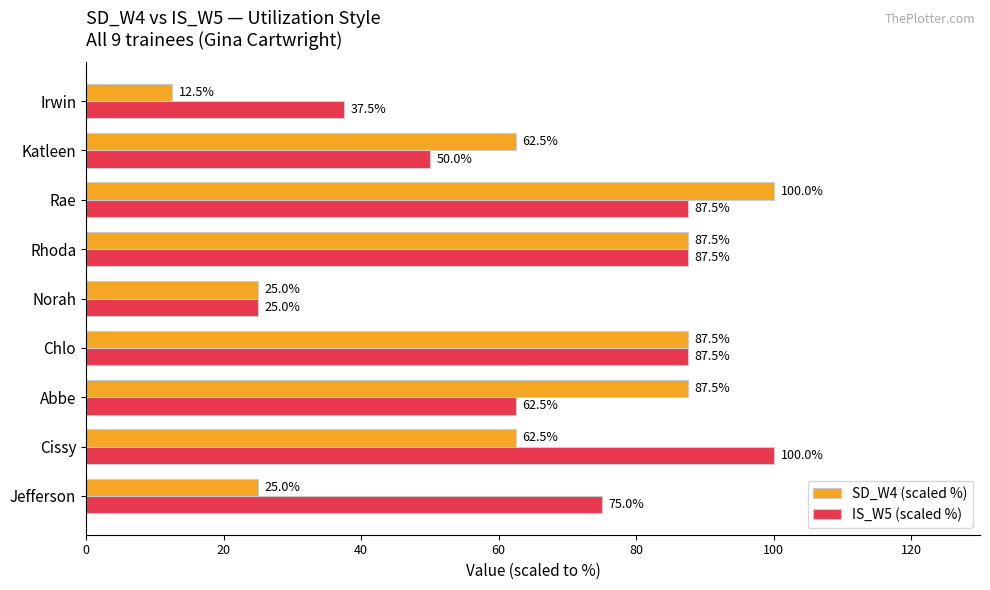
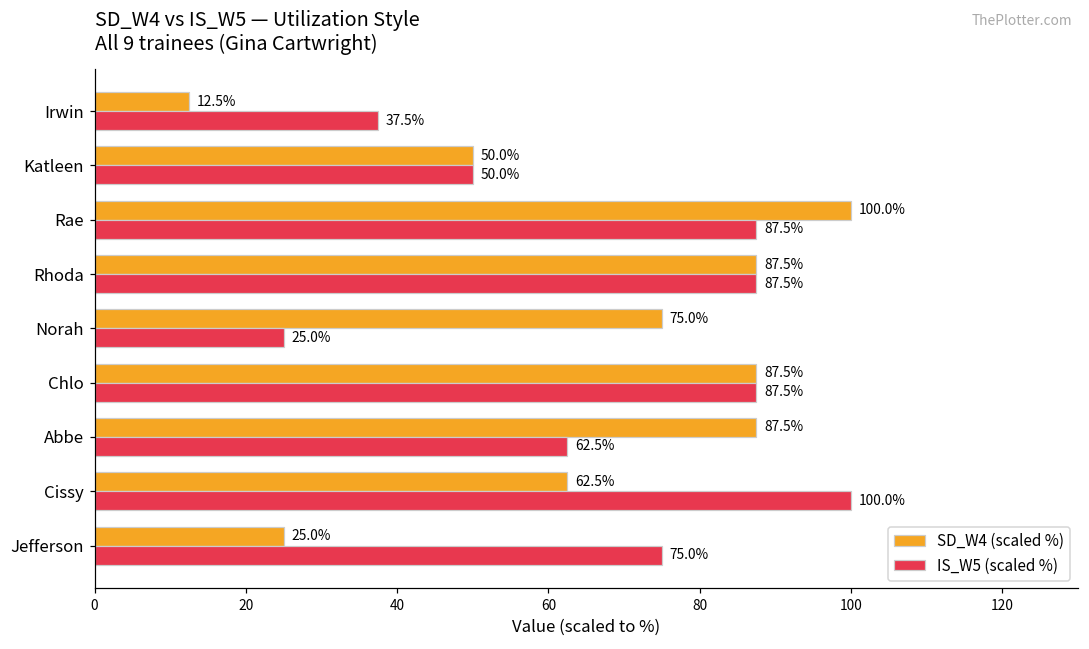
  {
    "SD_W4 (scaled %)": {
      "Irwin": "12.5%",
-     "Katleen": "62.5%",
+     "Katleen": "50.0%",
      "Rae": "100.0%",
      "Rhoda": "87.5%",
-     "Norah": "25.0%",
+     "Norah": "75.0%",
      "Chlo": "87.5%",
      "Abbe": "87.5%",
      "Cissy": "62.5%",
      "Jefferson": "25.0%"
    },
    "IS_W5 (scaled %)": {
      "Irwin": "37.5%",
      "Katleen": "50.0%",
      "Rae": "87.5%",
      "Rhoda": "87.5%",
      "Norah": "25.0%",
      "Chlo": "87.5%",
      "Abbe": "62.5%",
      "Cissy": "100.0%",
      "Jefferson": "75.0%"
    }
  }
